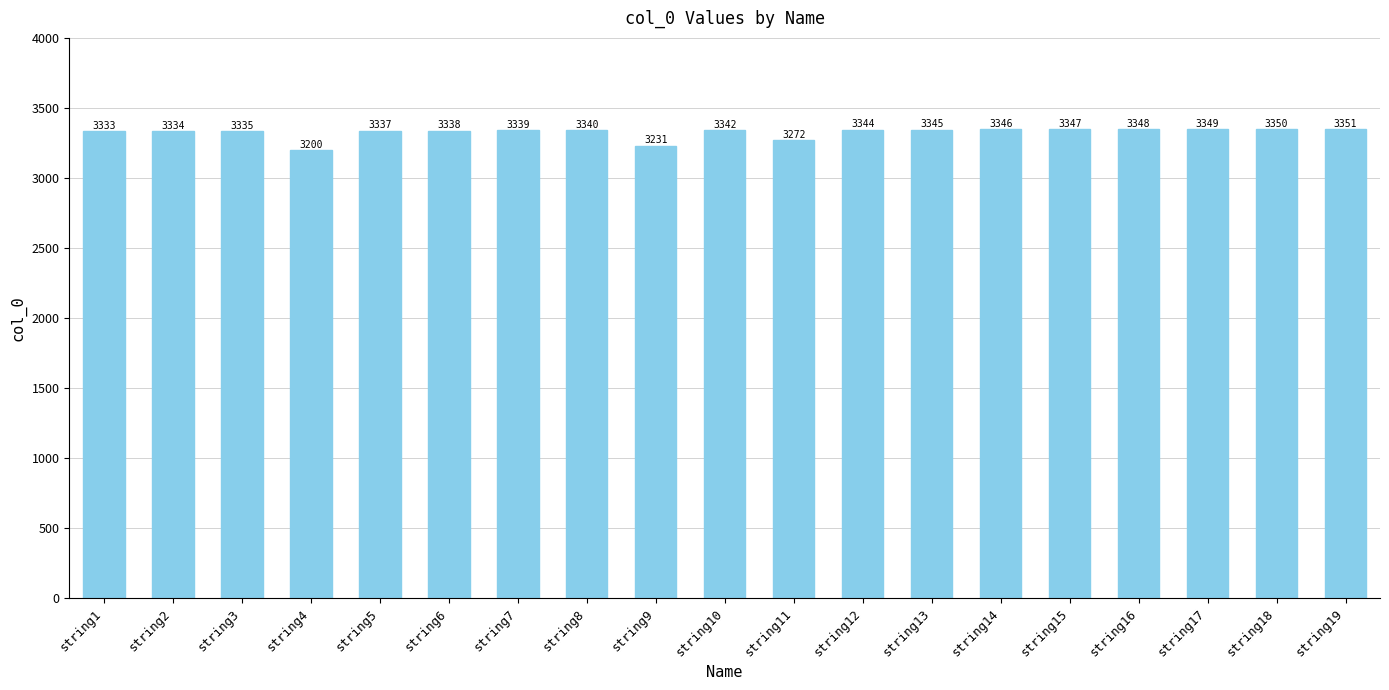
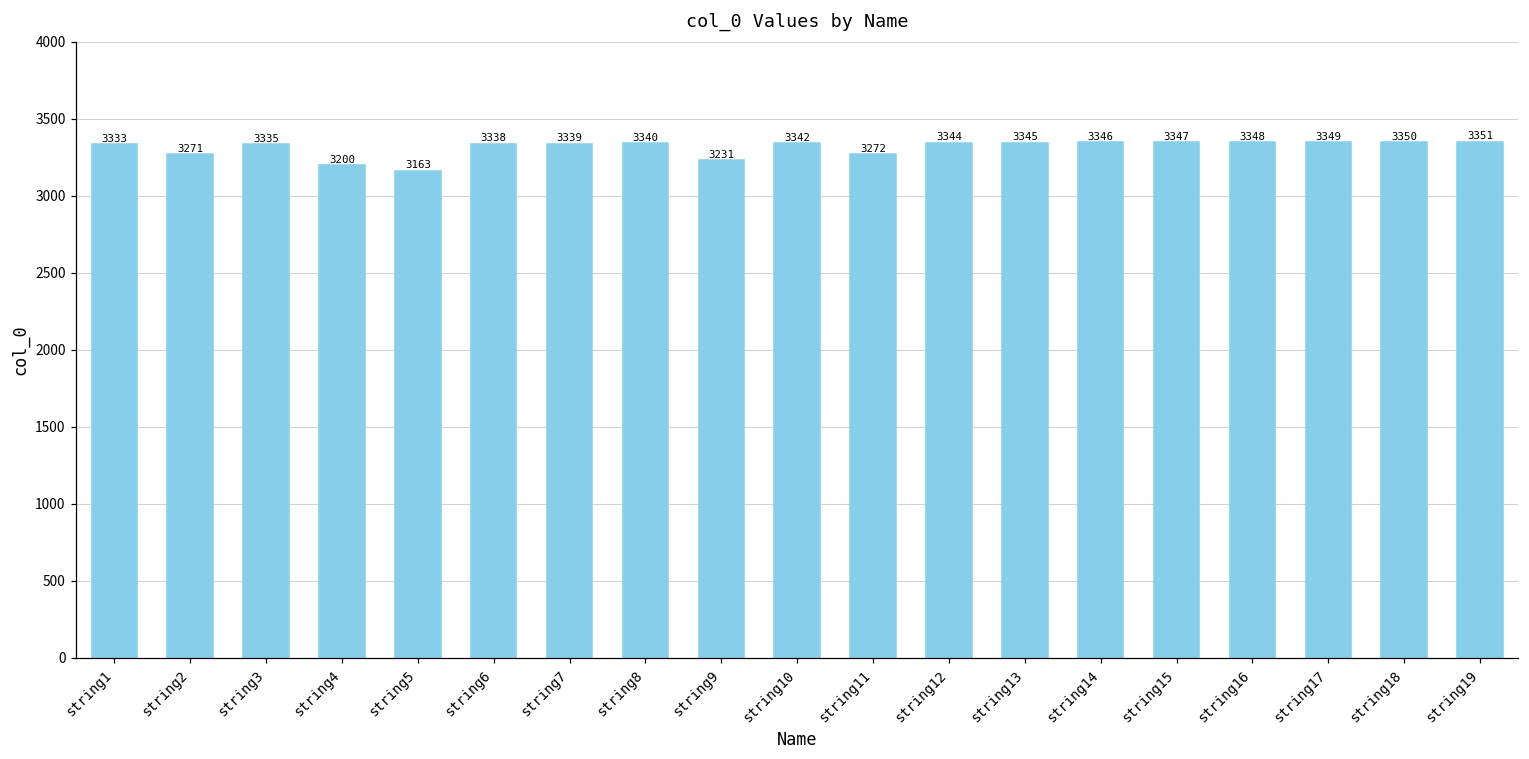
  {
    "string1": 3333,
-   "string2": 3334,
+   "string2": 3271,
    "string3": 3335,
    "string4": 3200,
-   "string5": 3337,
+   "string5": 3163,
    "string6": 3338,
    "string7": 3339,
    "string8": 3340,
    "string9": 3231,
    "string10": 3342,
    "string11": 3272,
    "string12": 3344,
    "string13": 3345,
    "string14": 3346,
    "string15": 3347,
    "string16": 3348,
    "string17": 3349,
    "string18": 3350,
    "string19": 3351
  }
